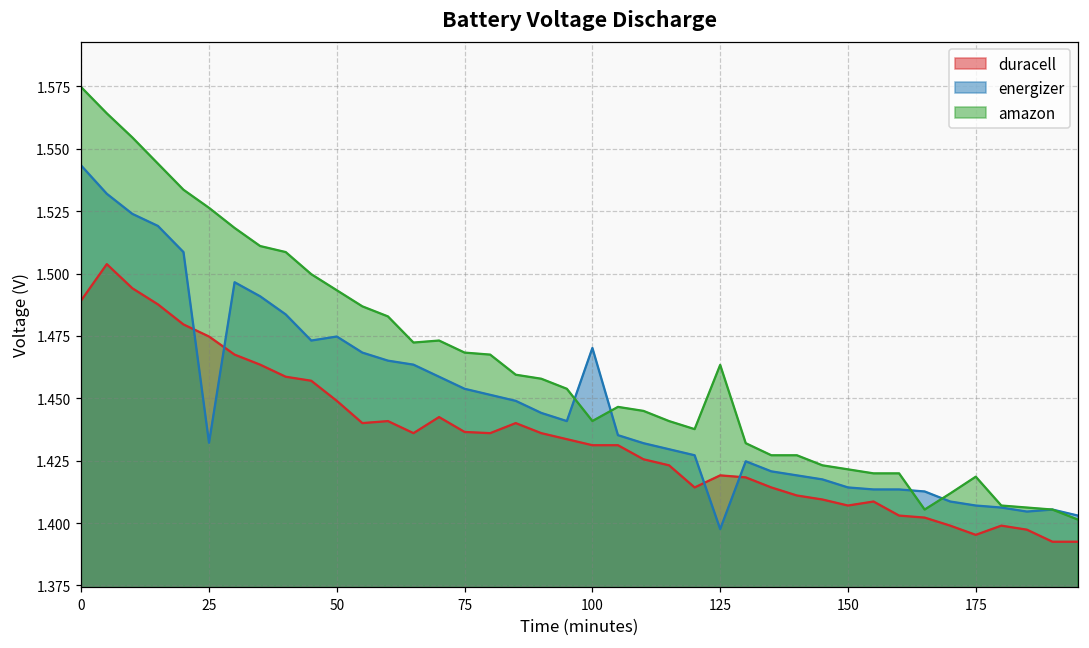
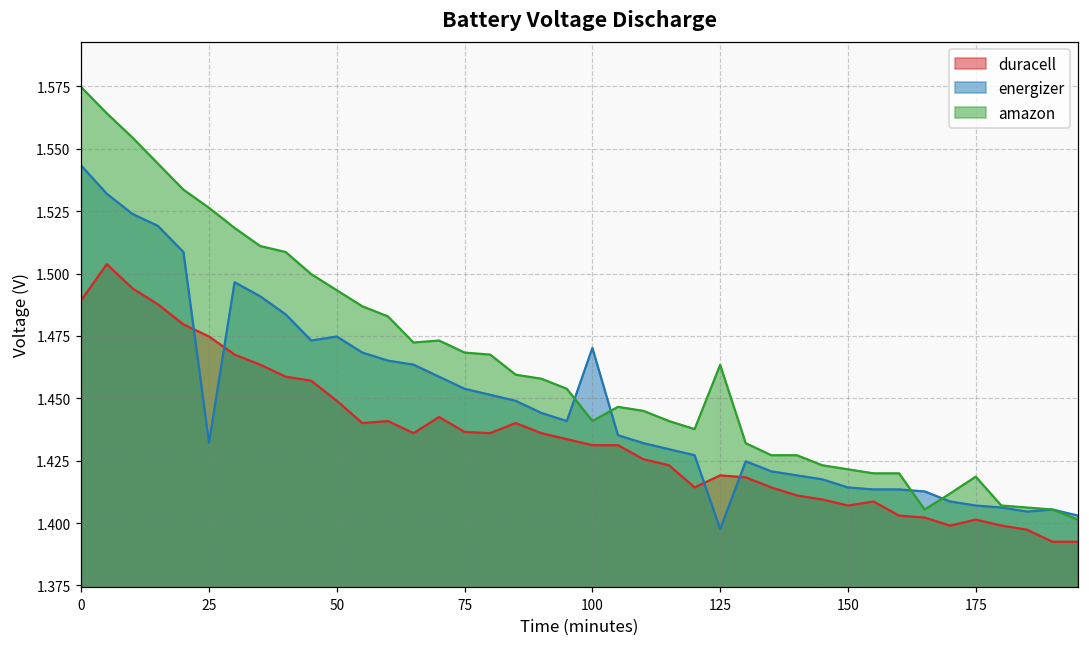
  {
    "duracell": {
      "0": 1.489,
      "25": 1.475,
      "50": 1.449,
      "75": 1.436,
      "100": 1.431,
      "125": 1.419,
      "150": 1.407,
-     "175": 1.395
+     "175": 1.401
    },
    "energizer": {
      "0": 1.543,
      "25": 1.432,
      "50": 1.475,
      "75": 1.454,
      "100": 1.470,
      "125": 1.398,
      "150": 1.414,
      "175": 1.407
    },
    "amazon": {
      "0": 1.575,
      "25": 1.526,
      "50": 1.493,
      "75": 1.468,
      "100": 1.441,
      "125": 1.463,
      "150": 1.422,
      "175": 1.419
    }
  }
